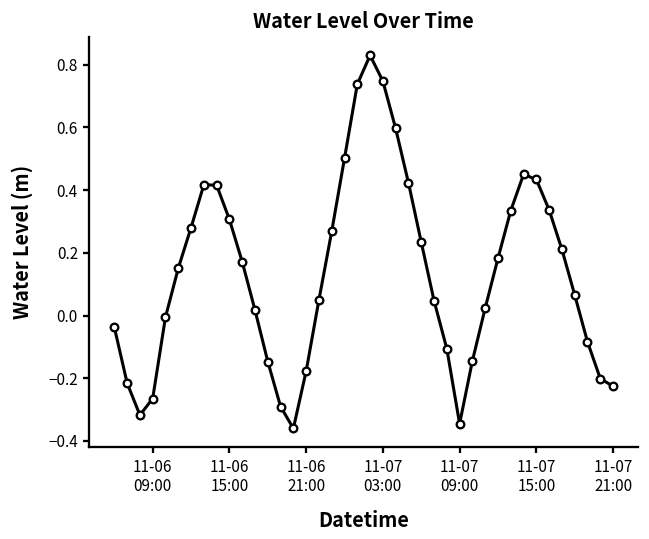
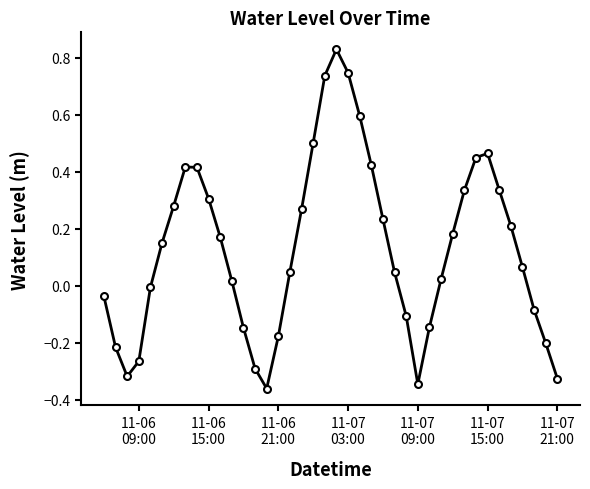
  {
    "11-06 09:00": -0.26,
    "11-06 15:00": 0.31,
    "11-06 21:00": -0.18,
    "11-07 03:00": 0.75,
    "11-07 09:00": -0.34,
-   "11-07 15:00": 0.43,
-   "11-07 21:00": -0.23
+   "11-07 15:00": 0.46,
+   "11-07 21:00": -0.32
  }
